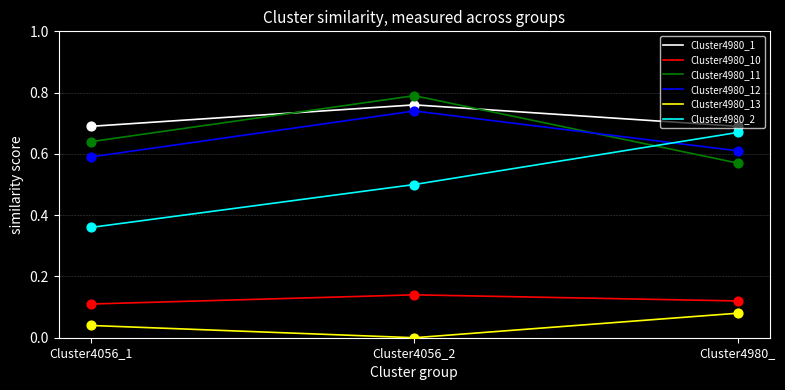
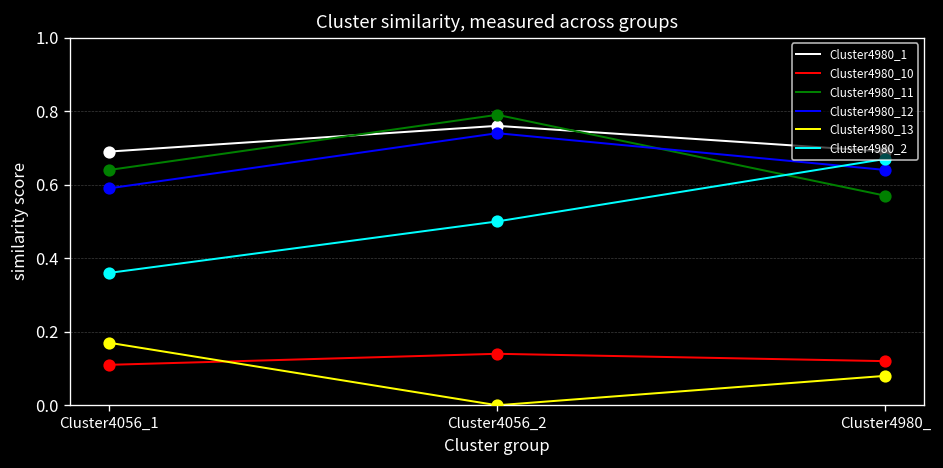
  {
    "Cluster4980_1": {
      "Cluster4056_1": 0.69,
      "Cluster4056_2": 0.76
    },
    "Cluster4980_10": {
      "Cluster4056_1": 0.11,
      "Cluster4056_2": 0.14,
      "Cluster4980_": 0.12
    },
    "Cluster4980_11": {
      "Cluster4056_1": 0.64,
      "Cluster4056_2": 0.79,
      "Cluster4980_": 0.57
    },
    "Cluster4980_12": {
      "Cluster4056_1": 0.59,
      "Cluster4056_2": 0.74,
-     "Cluster4980_": 0.61
+     "Cluster4980_": 0.64
    },
    "Cluster4980_13": {
-     "Cluster4056_1": 0.04,
+     "Cluster4056_1": 0.17,
      "Cluster4056_2": 0.00,
      "Cluster4980_": 0.08
    },
    "Cluster4980_2": {
      "Cluster4056_1": 0.36,
      "Cluster4056_2": 0.50,
      "Cluster4980_": 0.67
    }
  }
